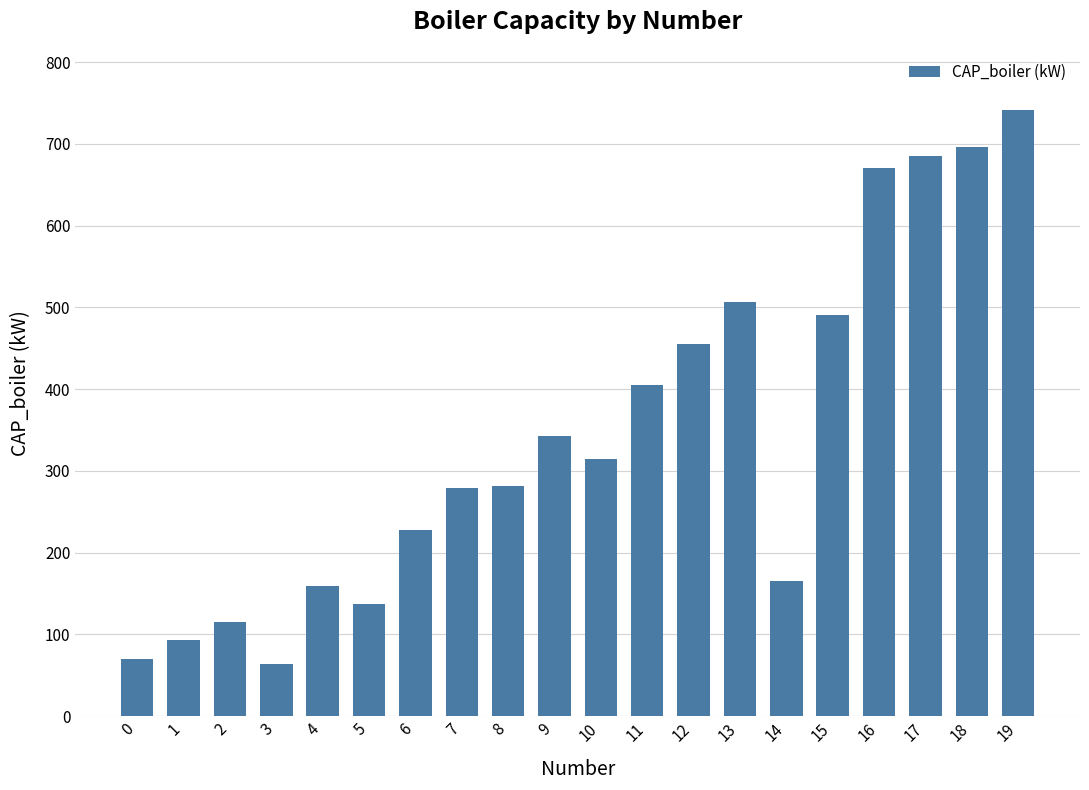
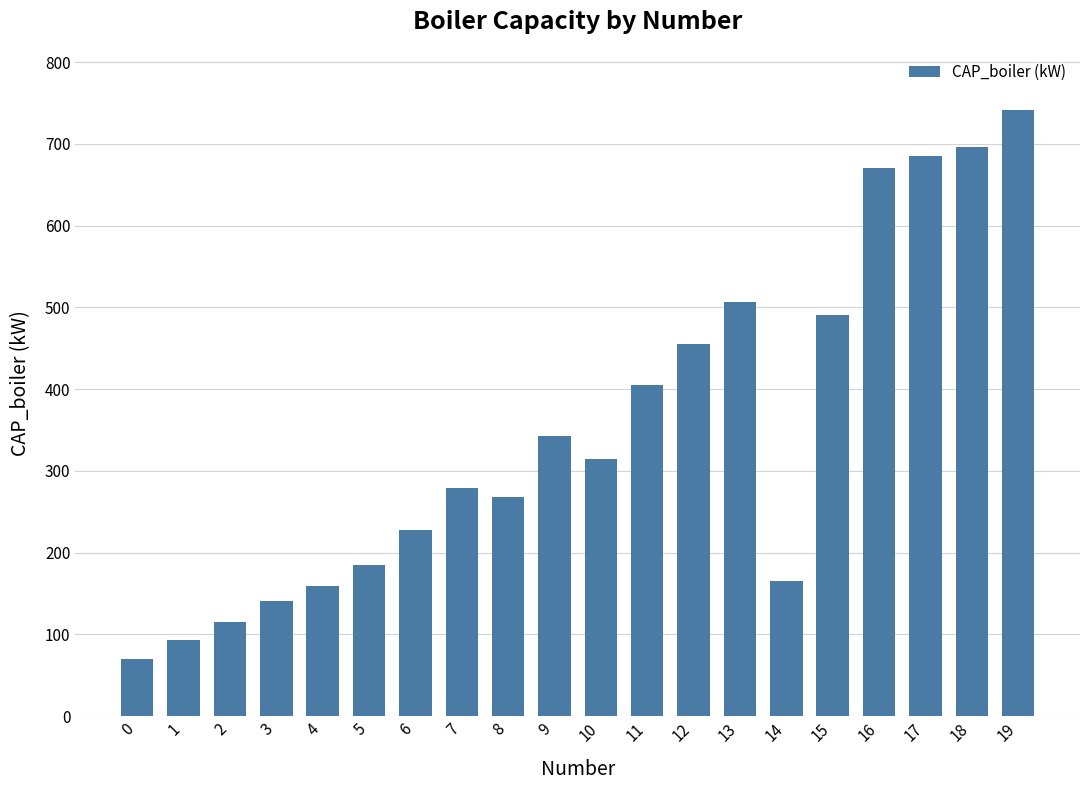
  {
    "0": 70,
    "1": 90,
    "2": 110,
-   "3": 60,
+   "3": 140,
    "4": 160,
-   "5": 140,
+   "5": 190,
    "6": 230,
    "7": 280,
-   "8": 280,
+   "8": 270,
    "9": 340,
    "10": 310,
    "11": 410,
    "12": 450,
    "13": 510,
    "14": 170,
    "15": 490,
    "16": 670,
    "17": 680,
    "18": 700,
    "19": 740
  }
